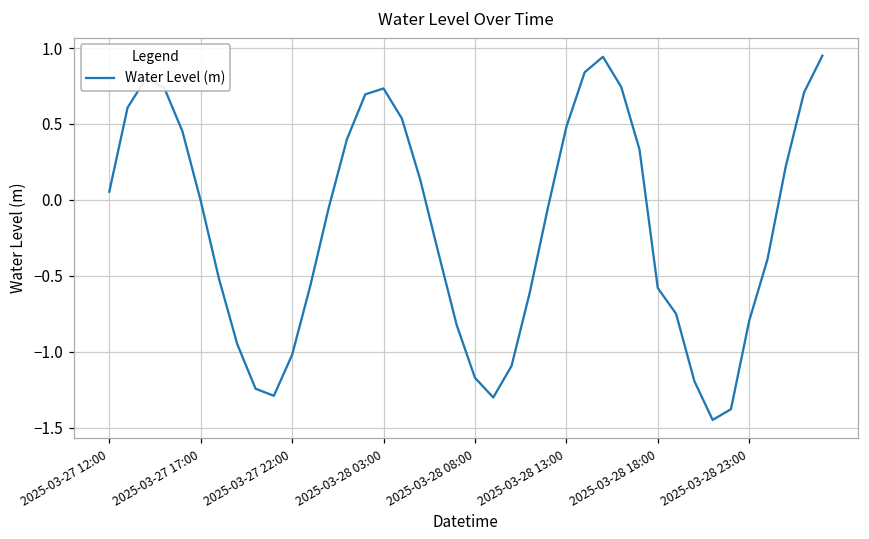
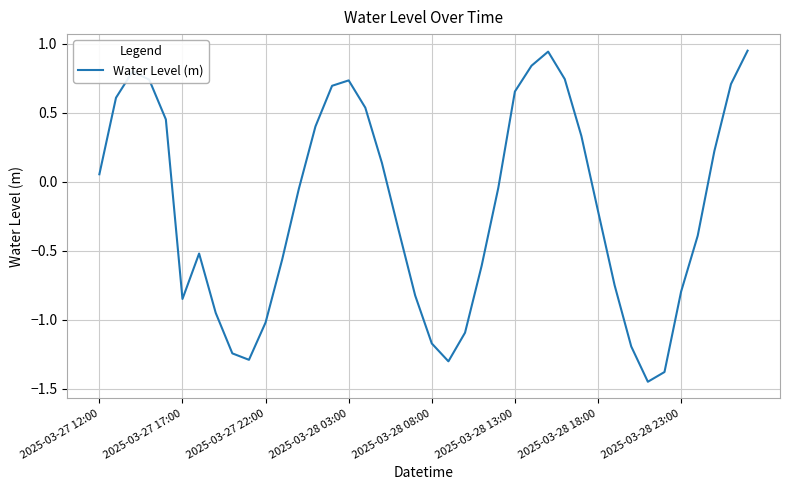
  {
    "2025-03-27 12:00": 0.05,
-   "2025-03-27 17:00": -0.01,
+   "2025-03-27 17:00": -0.85,
    "2025-03-27 22:00": -1.02,
    "2025-03-28 03:00": 0.73,
    "2025-03-28 08:00": -1.17,
-   "2025-03-28 13:00": 0.48,
-   "2025-03-28 18:00": -0.58,
+   "2025-03-28 13:00": 0.65,
+   "2025-03-28 18:00": -0.21,
    "2025-03-28 23:00": -0.80
  }
